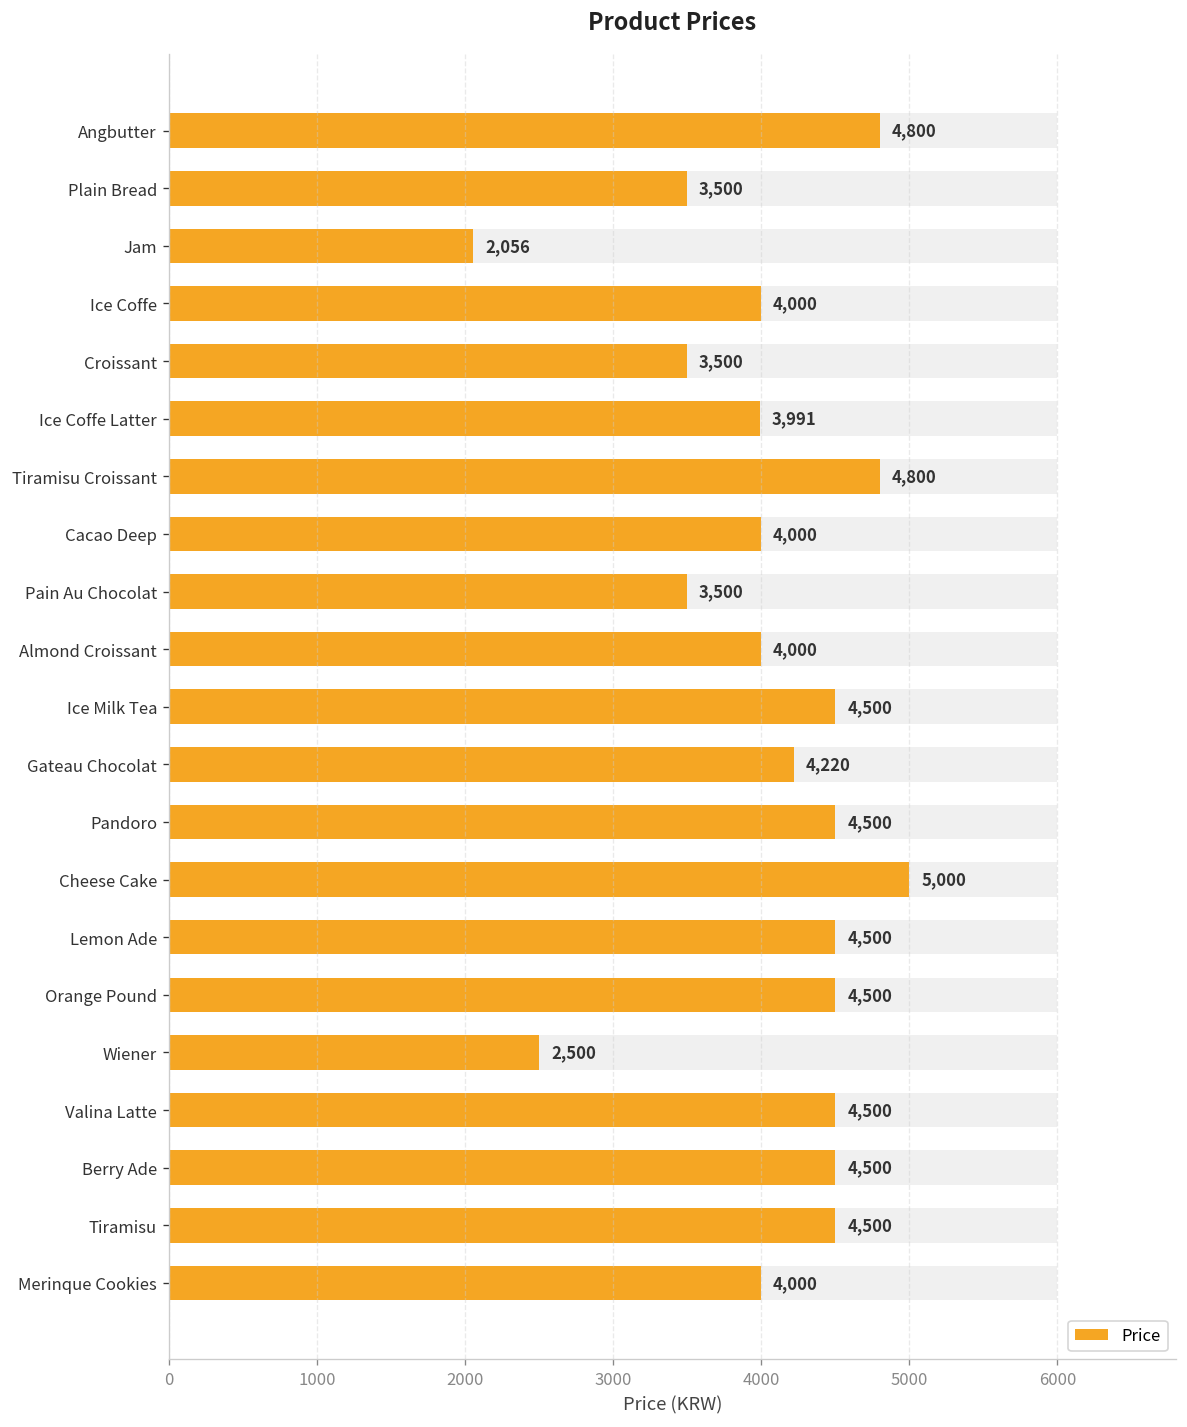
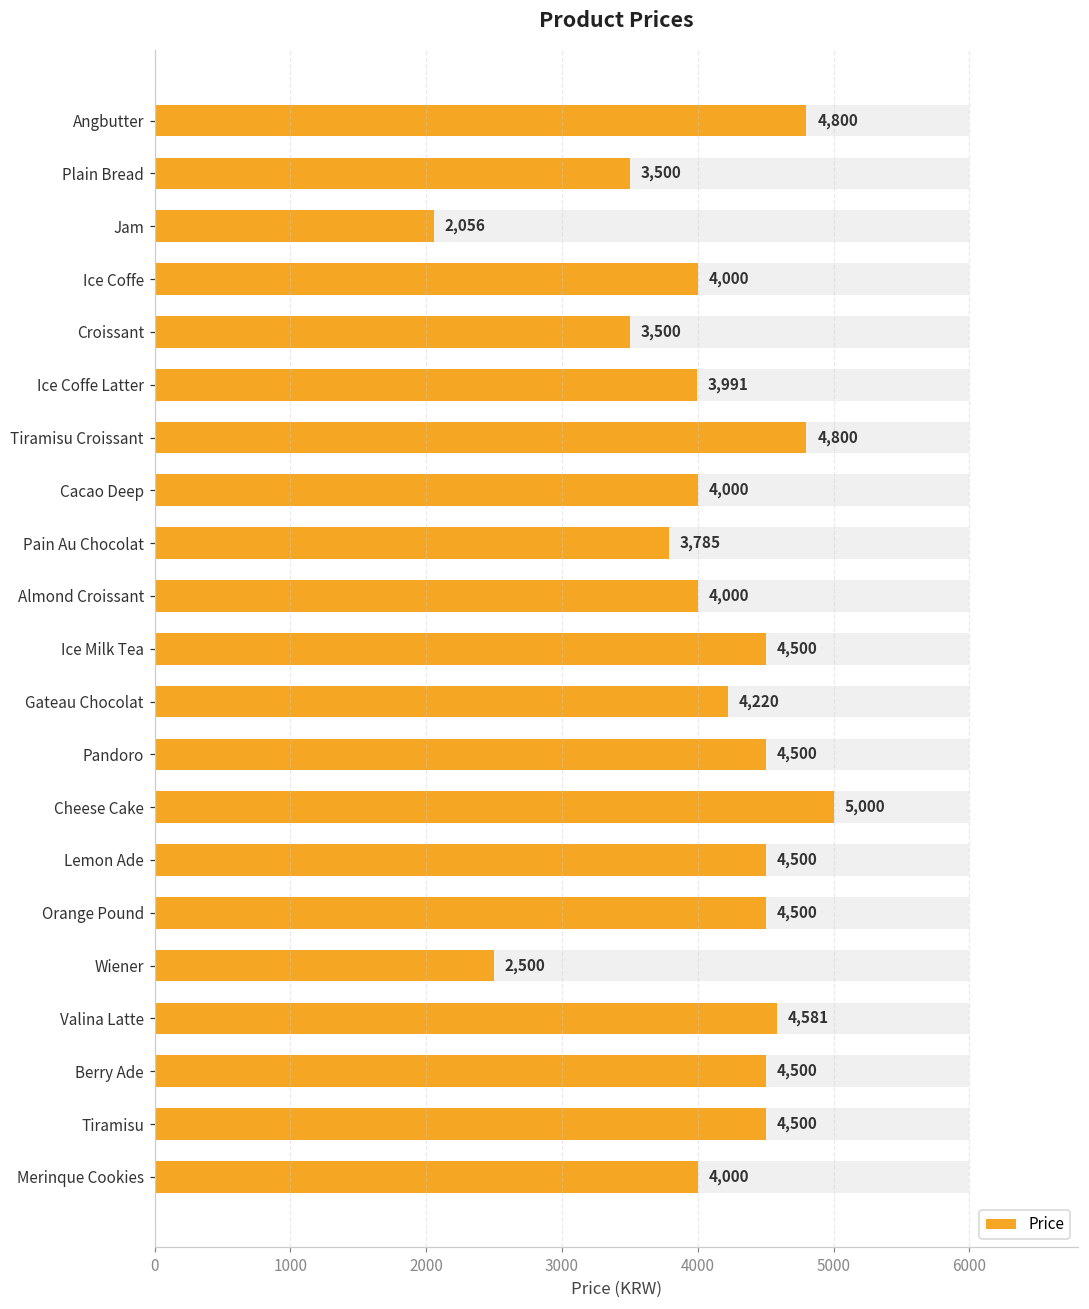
  {
    "Price": {
-     "Pain Au Chocolat": "3,500",
-     "Valina Latte": "4,500"
+     "Pain Au Chocolat": "3,785",
+     "Valina Latte": "4,581"
    }
  }
